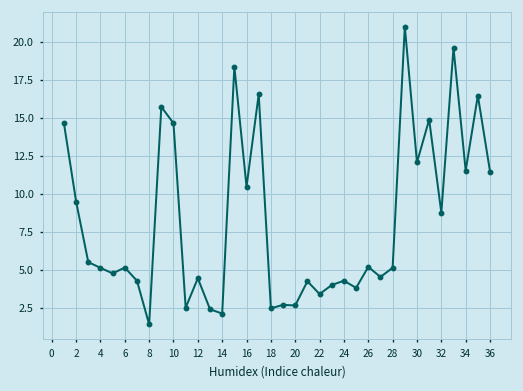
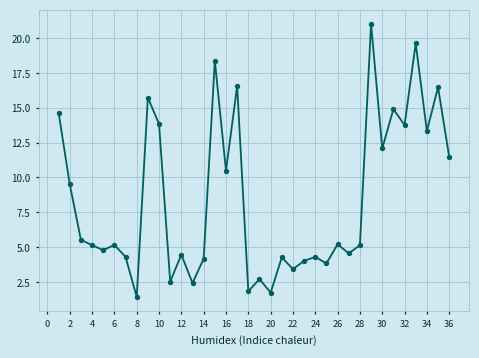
  {
    "2": 9.5,
    "4": 5.1,
    "6": 5.2,
    "8": 1.4,
-   "10": 14.7,
+   "10": 13.8,
    "12": 4.5,
-   "14": 2.1,
+   "14": 4.2,
    "16": 10.5,
-   "18": 2.5,
-   "20": 2.7,
+   "18": 1.8,
+   "20": 1.7,
    "22": 3.4,
    "24": 4.3,
    "26": 5.2,
    "28": 5.1,
    "30": 12.1,
-   "32": 8.8,
-   "34": 11.5,
+   "32": 13.8,
+   "34": 13.3,
    "36": 11.5
  }
